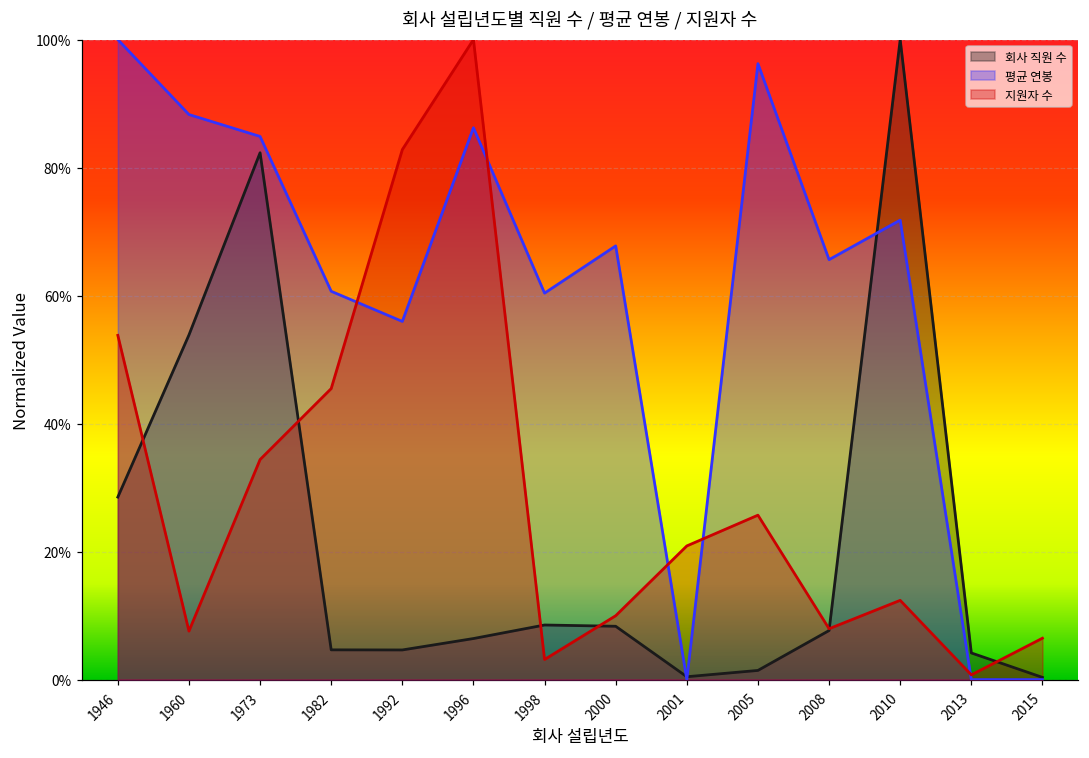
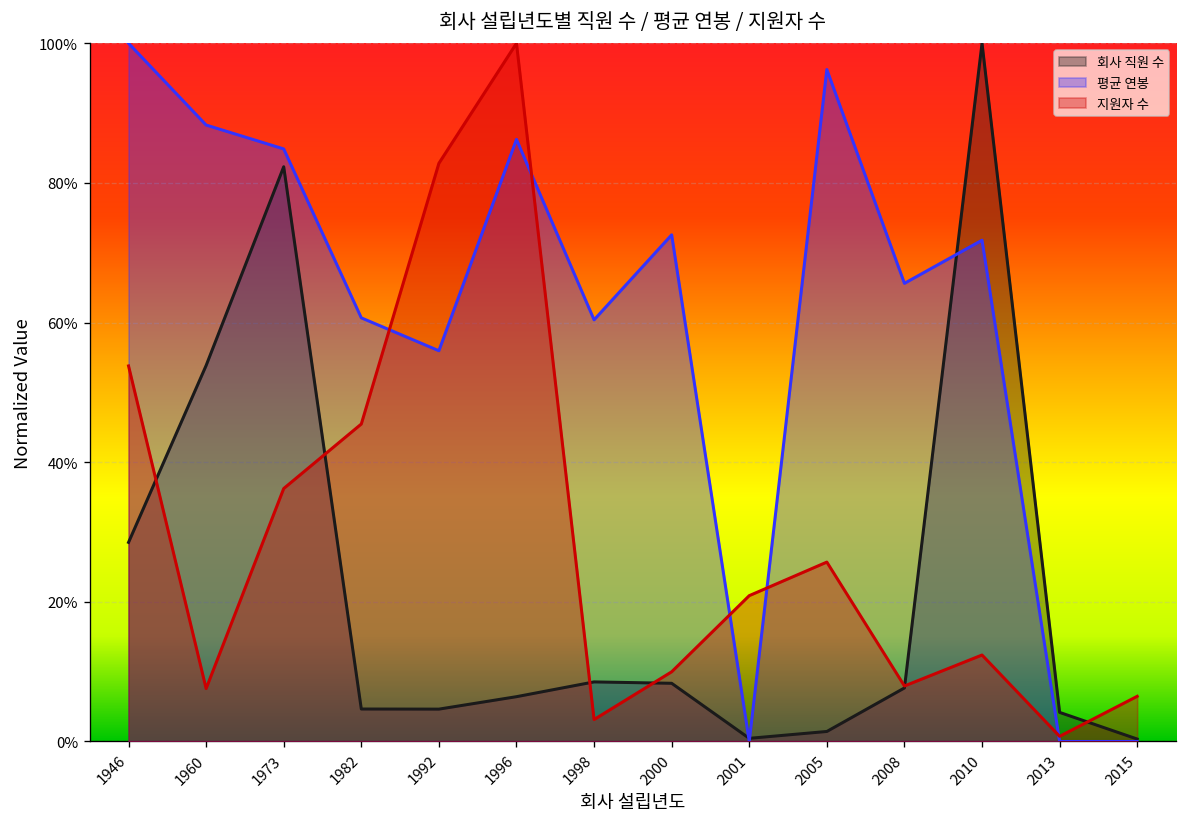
  {
    "회사 직원 수": {
      "1946": "29%",
      "1960": "54%",
      "1973": "82%",
      "1982": "5%",
      "1992": "5%",
      "1996": "6%",
      "1998": "9%",
      "2000": "8%",
      "2001": "0%",
      "2005": "1%",
      "2010": "100%",
      "2013": "4%"
    },
    "평균 연봉": {
      "1946": "100%",
      "1960": "88%",
      "1973": "85%",
      "1982": "61%",
      "1992": "56%",
      "1996": "86%",
      "1998": "60%",
-     "2000": "68%",
+     "2000": "73%",
      "2001": "0%",
      "2005": "96%",
      "2008": "66%",
      "2010": "72%",
      "2013": "0%"
    },
    "지원자 수": {
      "1946": "54%",
      "1960": "8%",
-     "1973": "34%",
+     "1973": "36%",
      "1982": "45%",
      "1992": "83%",
      "1996": "100%",
      "1998": "3%",
      "2000": "10%",
      "2001": "21%",
      "2005": "26%",
      "2010": "12%",
      "2013": "1%",
      "2015": "6%"
    }
  }
